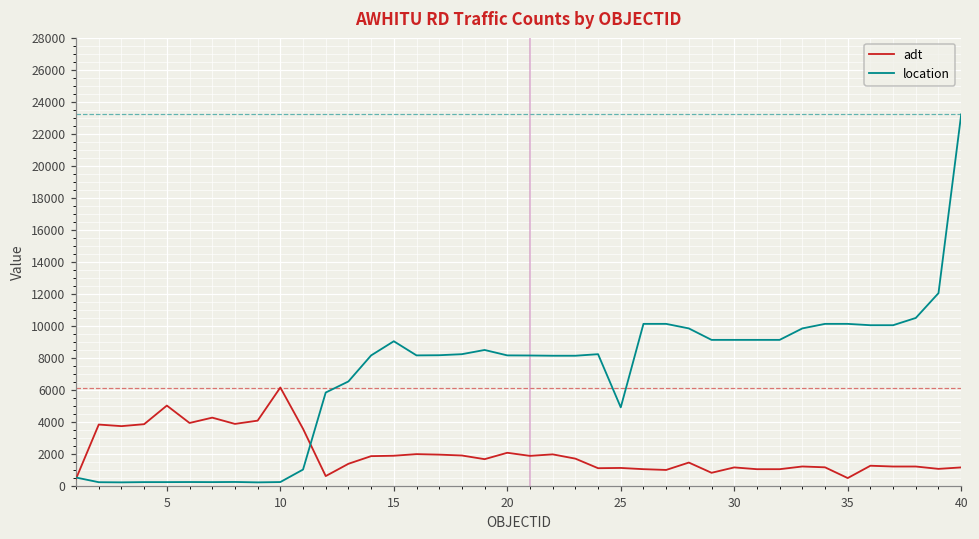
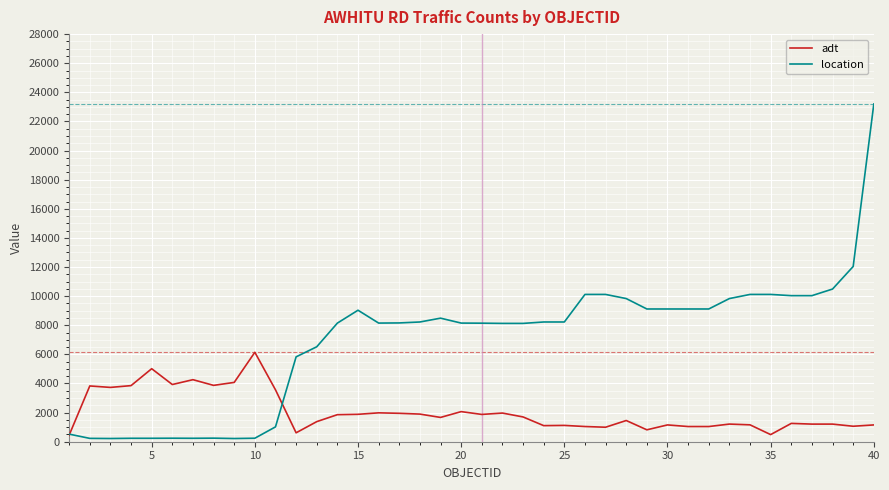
  {
    "adt": {
      "5": 5000,
      "10": 6100,
      "15": 1900,
      "20": 2100,
      "25": 1100,
      "30": 1200,
      "35": 500,
      "40": 1200
    },
    "location": {
      "5": 200,
      "10": 200,
      "15": 9000,
      "20": 8200,
-     "25": 4900,
+     "25": 8200,
      "30": 9100,
      "35": 10100,
      "40": 23200
    }
  }
